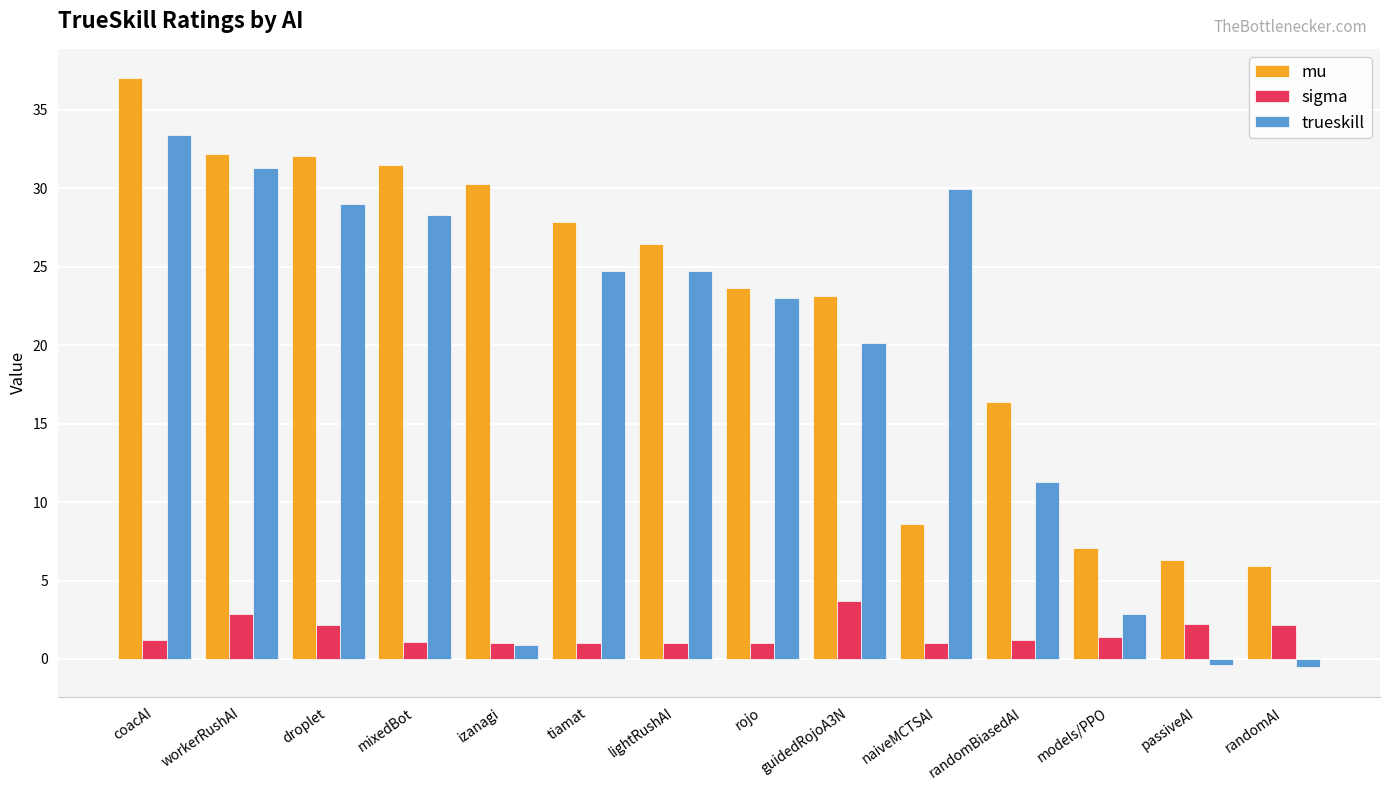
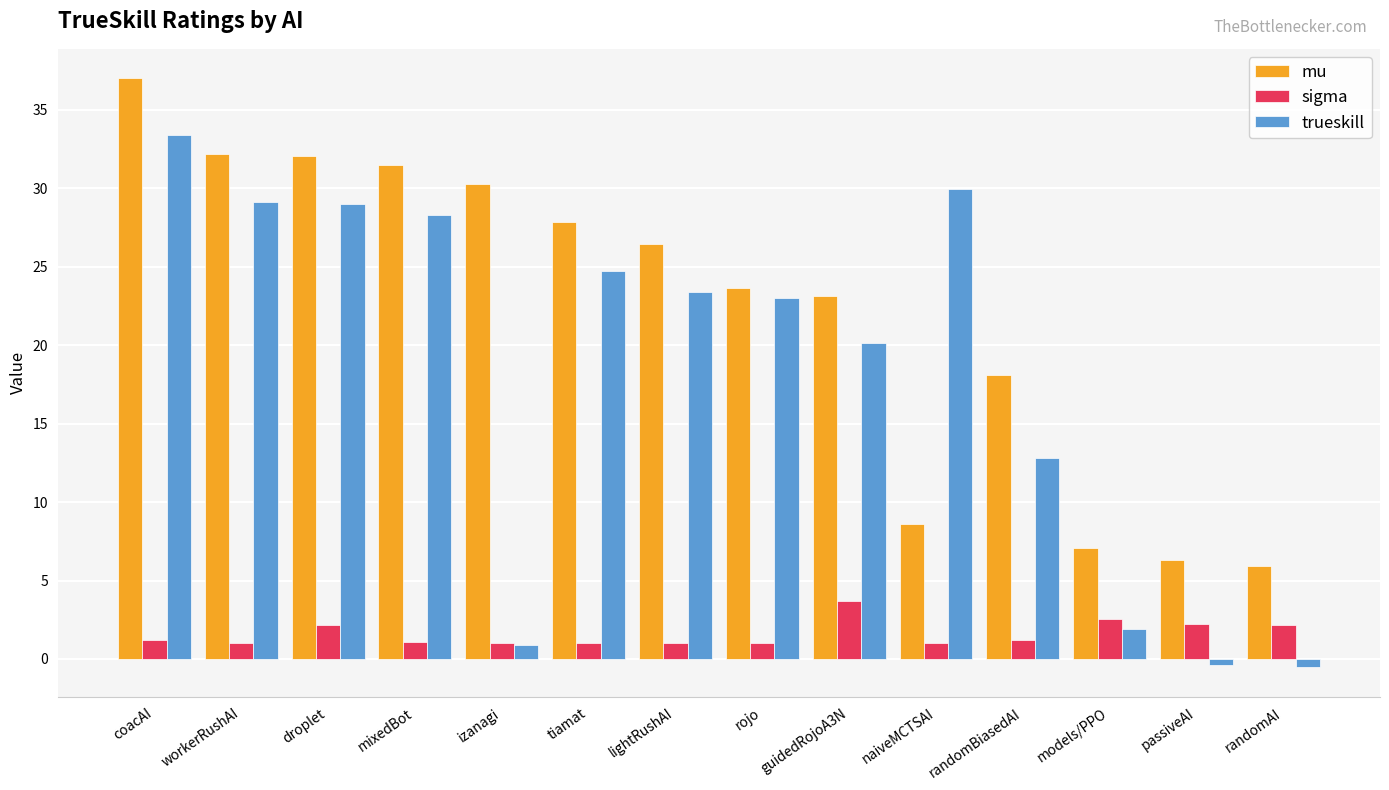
  {
    "mu": {
      "coacAI": 37.0,
      "workerRushAI": 32.2,
      "droplet": 32.0,
      "mixedBot": 31.5,
      "izanagi": 30.3,
      "tiamat": 27.8,
      "lightRushAI": 26.4,
      "rojo": 23.7,
      "guidedRojoA3N": 23.1,
      "naiveMCTSAI": 8.6,
-     "randomBiasedAI": 16.4,
+     "randomBiasedAI": 18.1,
      "models/PPO": 7.1,
      "passiveAI": 6.3,
      "randomAI": 5.9
    },
    "sigma": {
      "coacAI": 1.2,
-     "workerRushAI": 2.9,
+     "workerRushAI": 1.0,
      "droplet": 2.2,
      "mixedBot": 1.1,
      "izanagi": 1.0,
      "tiamat": 1.0,
      "lightRushAI": 1.0,
      "rojo": 1.0,
      "guidedRojoA3N": 3.7,
      "naiveMCTSAI": 1.0,
      "randomBiasedAI": 1.2,
-     "models/PPO": 1.4,
+     "models/PPO": 2.5,
      "passiveAI": 2.2,
      "randomAI": 2.2
    },
    "trueskill": {
      "coacAI": 33.4,
-     "workerRushAI": 31.3,
+     "workerRushAI": 29.1,
      "droplet": 29.0,
      "mixedBot": 28.3,
      "izanagi": 0.9,
      "tiamat": 24.7,
-     "lightRushAI": 24.7,
+     "lightRushAI": 23.4,
      "rojo": 23.0,
      "guidedRojoA3N": 20.2,
      "naiveMCTSAI": 30.0,
-     "randomBiasedAI": 11.3,
-     "models/PPO": 2.9,
+     "randomBiasedAI": 12.8,
+     "models/PPO": 1.9,
      "passiveAI": -0.4,
      "randomAI": -0.5
    }
  }
